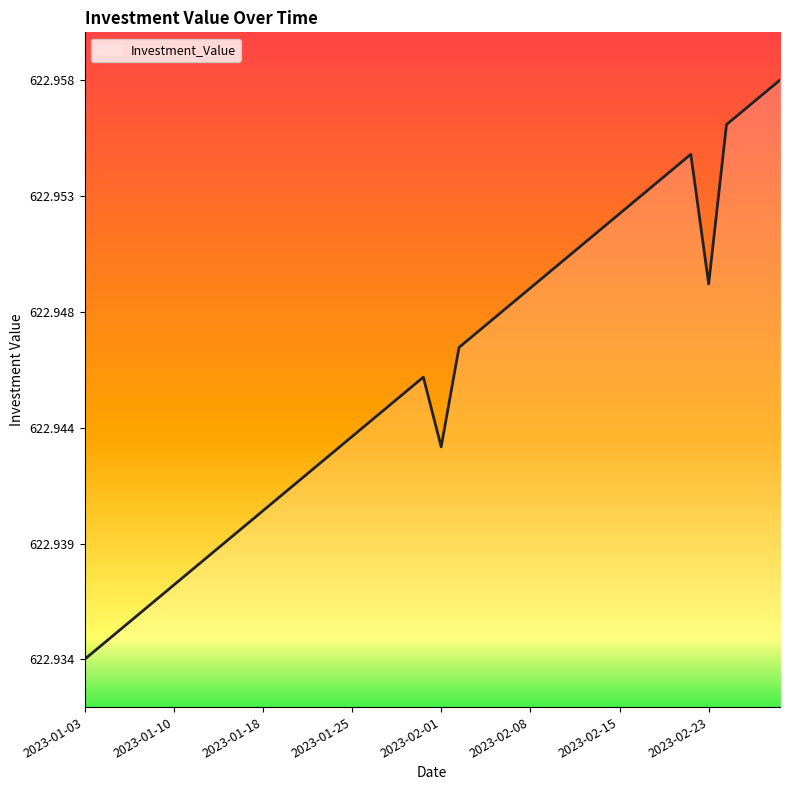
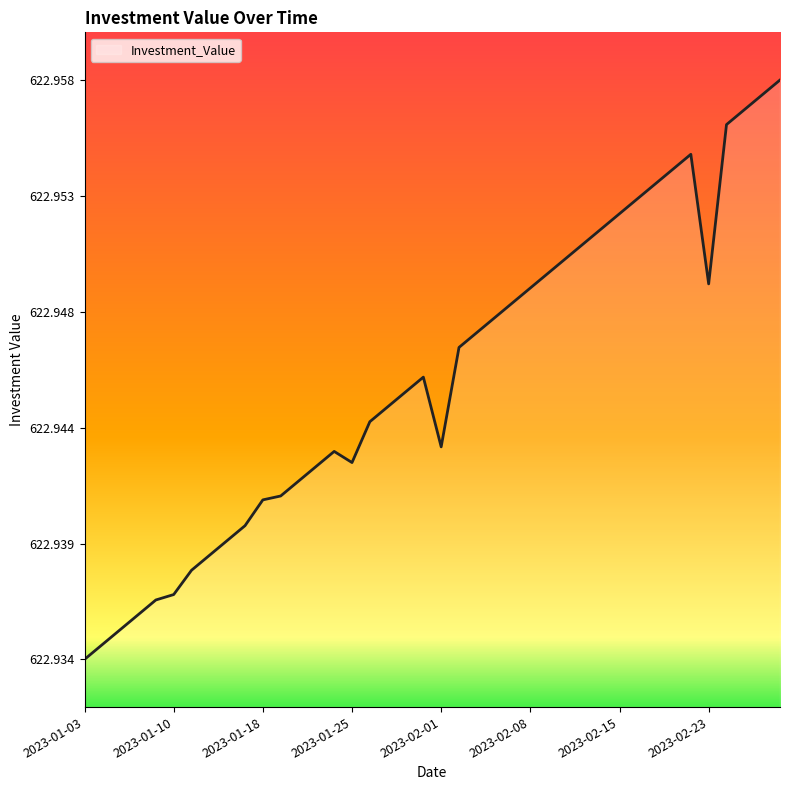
  {
    "2023-01-03": 622.9338,
-   "2023-01-10": 622.9369,
-   "2023-01-18": 622.9400,
-   "2023-01-25": 622.9431,
+   "2023-01-10": 622.9365,
+   "2023-01-18": 622.9405,
+   "2023-01-25": 622.9420,
    "2023-02-01": 622.9427,
    "2023-02-08": 622.9494,
    "2023-02-15": 622.9525,
    "2023-02-23": 622.9495
  }
